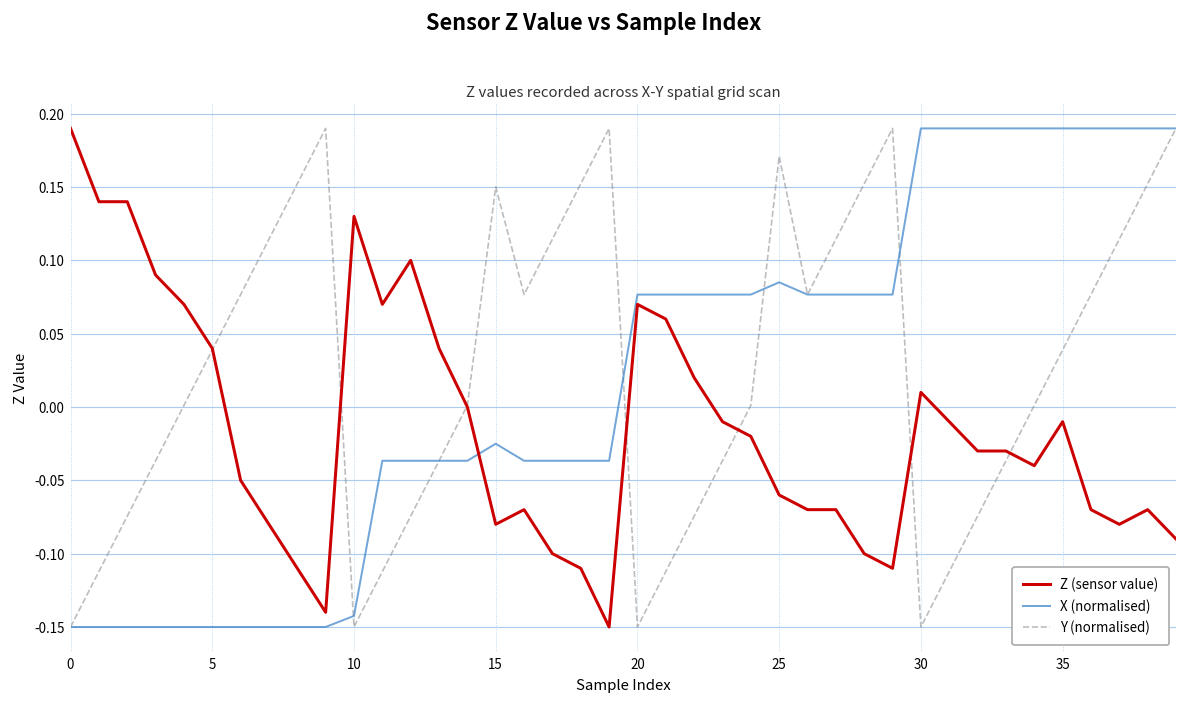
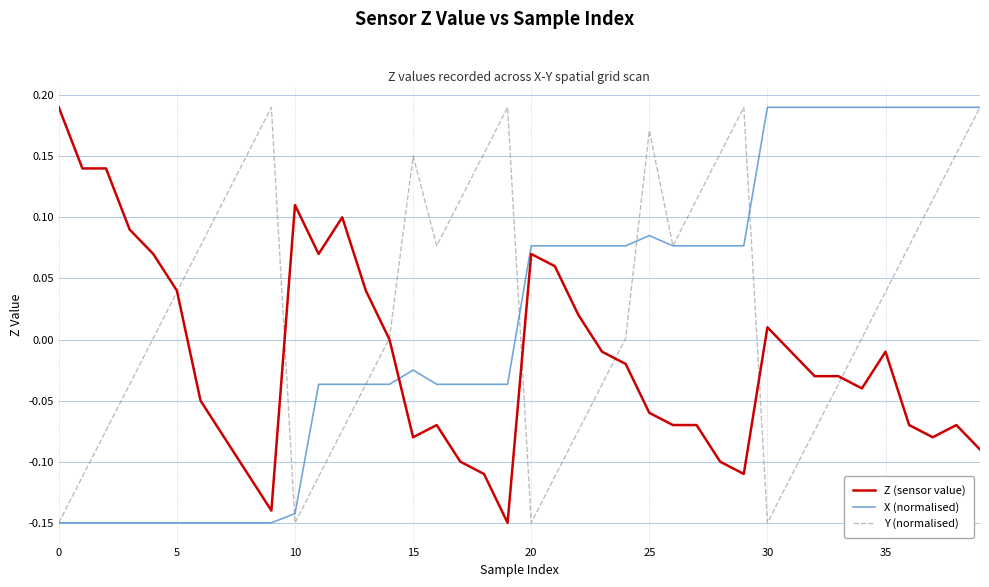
  {
    "Z (sensor value)": {
      "0": 0.19,
-     "10": 0.13,
+     "10": 0.11,
      "15": -0.08,
      "20": 0.07,
      "25": -0.06,
      "30": 0.01,
      "35": -0.01
    },
    "X (normalised)": {
      "5": -0.15,
      "10": -0.142,
      "15": -0.025,
      "20": 0.077,
      "25": 0.085,
      "30": 0.19,
      "35": 0.19
    },
    "Y (normalised)": {
      "10": -0.15,
      "15": 0.15,
      "20": -0.15,
      "25": 0.17,
      "30": -0.15,
      "35": 0.04
    }
  }
